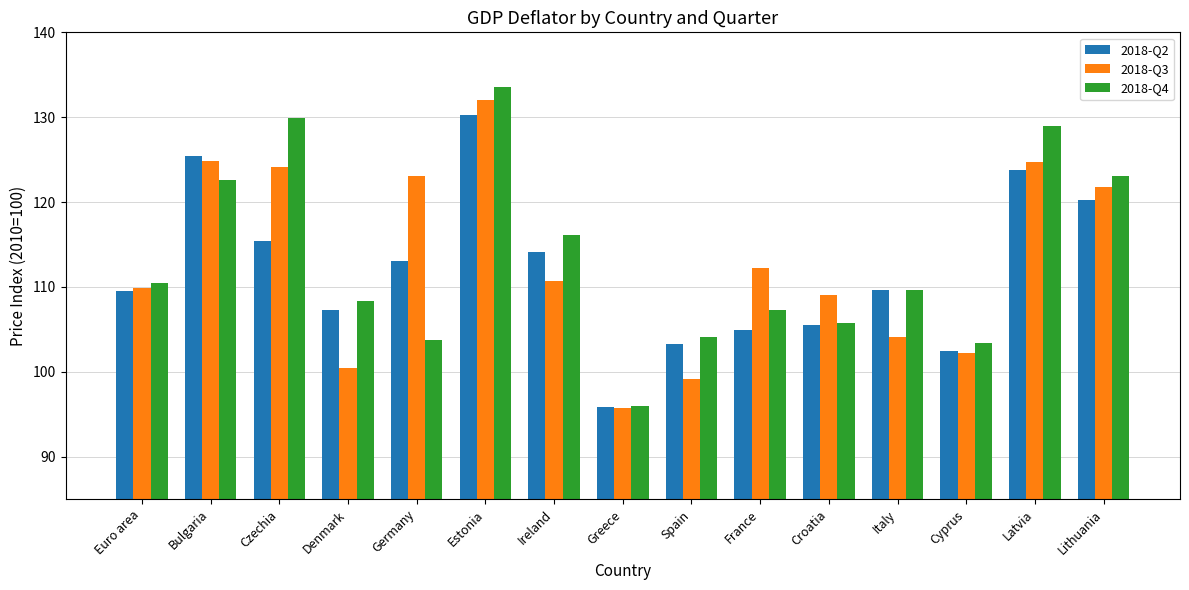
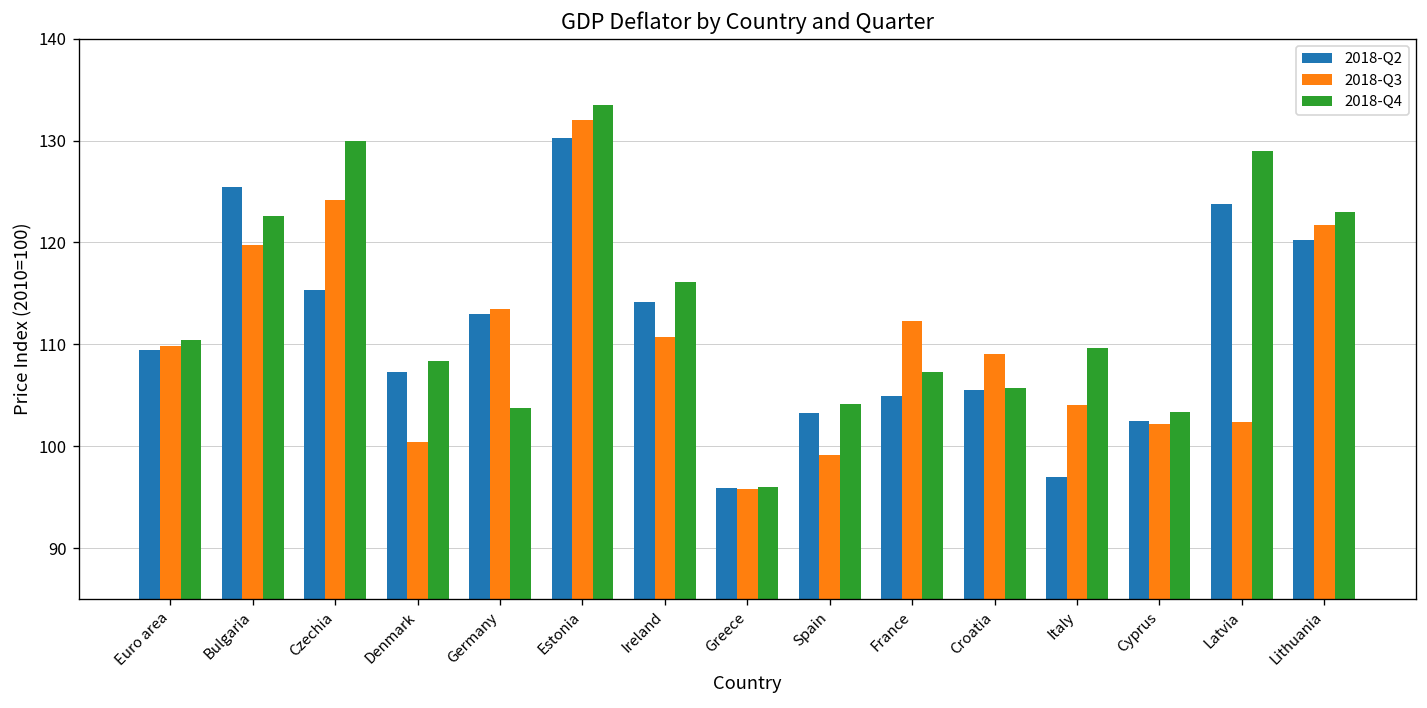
  {
    "2018-Q2": {
      "Euro area": 109,
      "Bulgaria": 125,
      "Czechia": 115,
      "Denmark": 107,
      "Germany": 113,
      "Estonia": 130,
      "Ireland": 114,
      "Greece": 96,
      "Spain": 103,
      "France": 105,
      "Croatia": 106,
-     "Italy": 110,
+     "Italy": 97,
      "Cyprus": 102,
      "Latvia": 124,
      "Lithuania": 120
    },
    "2018-Q3": {
      "Euro area": 110,
-     "Bulgaria": 125,
+     "Bulgaria": 120,
      "Czechia": 124,
      "Denmark": 100,
-     "Germany": 123,
+     "Germany": 113,
      "Estonia": 132,
      "Ireland": 111,
      "Greece": 96,
      "Spain": 99,
      "France": 112,
      "Croatia": 109,
      "Italy": 104,
      "Cyprus": 102,
-     "Latvia": 125,
+     "Latvia": 102,
      "Lithuania": 122
    },
    "2018-Q4": {
      "Euro area": 110,
      "Bulgaria": 123,
      "Czechia": 130,
      "Denmark": 108,
      "Germany": 104,
      "Estonia": 134,
      "Ireland": 116,
      "Greece": 96,
      "Spain": 104,
      "France": 107,
      "Croatia": 106,
      "Italy": 110,
      "Cyprus": 103,
      "Latvia": 129,
      "Lithuania": 123
    }
  }
